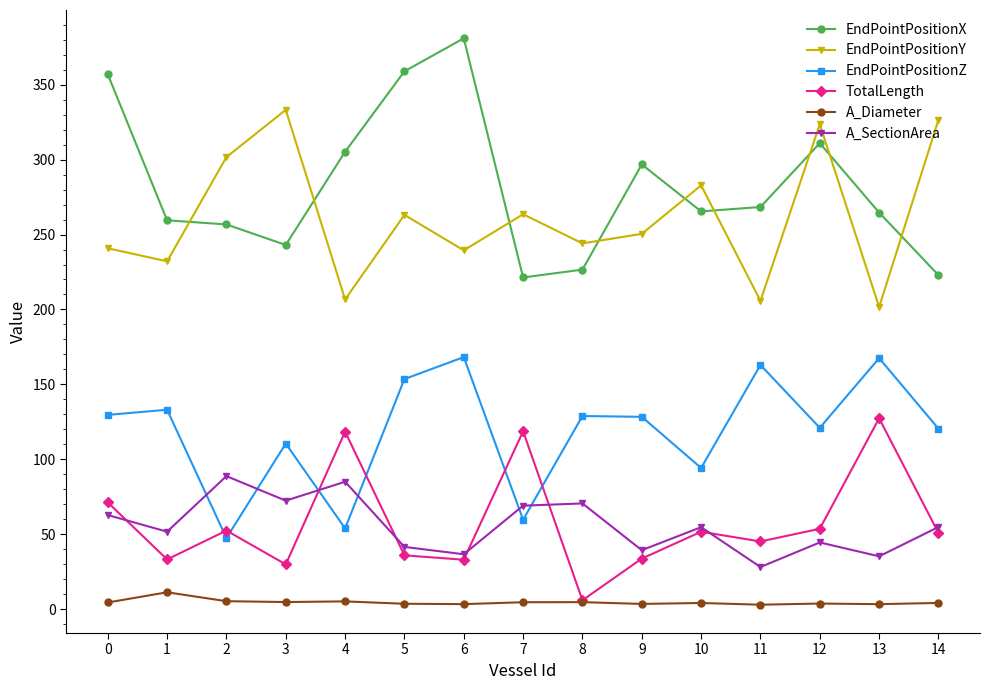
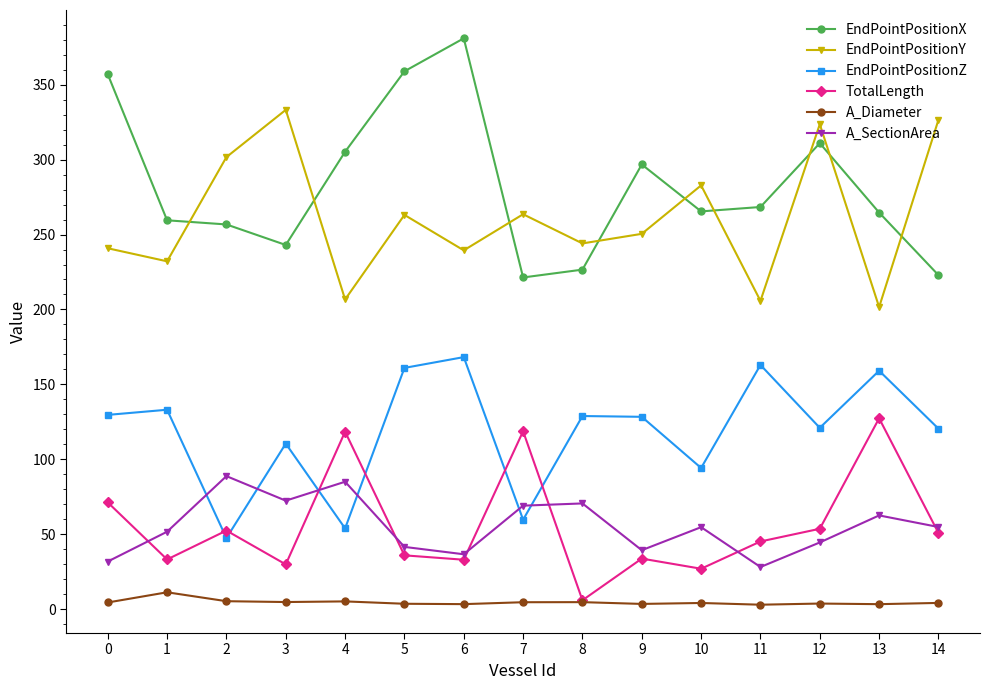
  {
    "EndPointPositionX": {
      "0": 357,
      "1": 260,
      "2": 257,
      "3": 243,
      "4": 305,
      "5": 359,
      "6": 381,
      "7": 221,
      "8": 227,
      "9": 297,
      "10": 265,
      "11": 268,
      "12": 311,
      "13": 265,
      "14": 223
    },
    "EndPointPositionY": {
      "0": 241,
      "1": 232,
      "2": 302,
      "3": 333,
      "4": 207,
      "5": 263,
      "6": 239,
      "7": 264,
      "8": 244,
      "9": 250,
      "10": 283,
      "11": 206,
      "12": 324,
      "13": 202,
      "14": 327
    },
    "EndPointPositionZ": {
      "0": 130,
      "1": 133,
      "2": 47,
      "3": 110,
      "4": 54,
-     "5": 154,
+     "5": 161,
      "6": 168,
      "7": 60,
      "8": 129,
      "9": 128,
      "10": 94,
      "11": 163,
      "12": 121,
-     "13": 168,
+     "13": 159,
      "14": 120
    },
    "TotalLength": {
      "0": 71,
      "1": 33,
      "2": 52,
      "3": 30,
      "4": 118,
      "5": 36,
      "6": 33,
      "7": 119,
      "9": 34,
-     "10": 52,
+     "10": 27,
      "11": 45,
      "12": 54,
      "13": 127,
      "14": 51
    },
    "A_Diameter": {
      "0": 4,
      "1": 11,
      "2": 5,
      "3": 5,
      "4": 5,
      "5": 4,
      "6": 3,
      "7": 5,
      "9": 3,
      "10": 4,
      "11": 3,
      "12": 4,
      "13": 3,
      "14": 4
    },
    "A_SectionArea": {
-     "0": 63,
+     "0": 32,
      "1": 52,
      "2": 89,
      "3": 72,
      "4": 85,
      "5": 42,
      "6": 37,
      "7": 69,
      "8": 71,
      "9": 39,
      "10": 55,
      "11": 28,
      "12": 45,
-     "13": 35,
+     "13": 63,
      "14": 55
    }
  }
